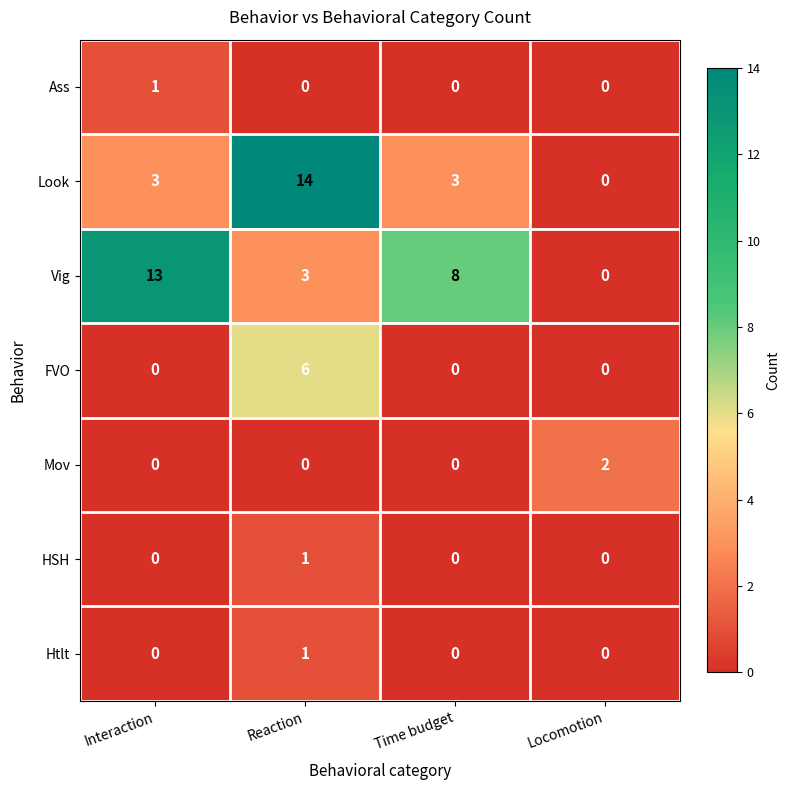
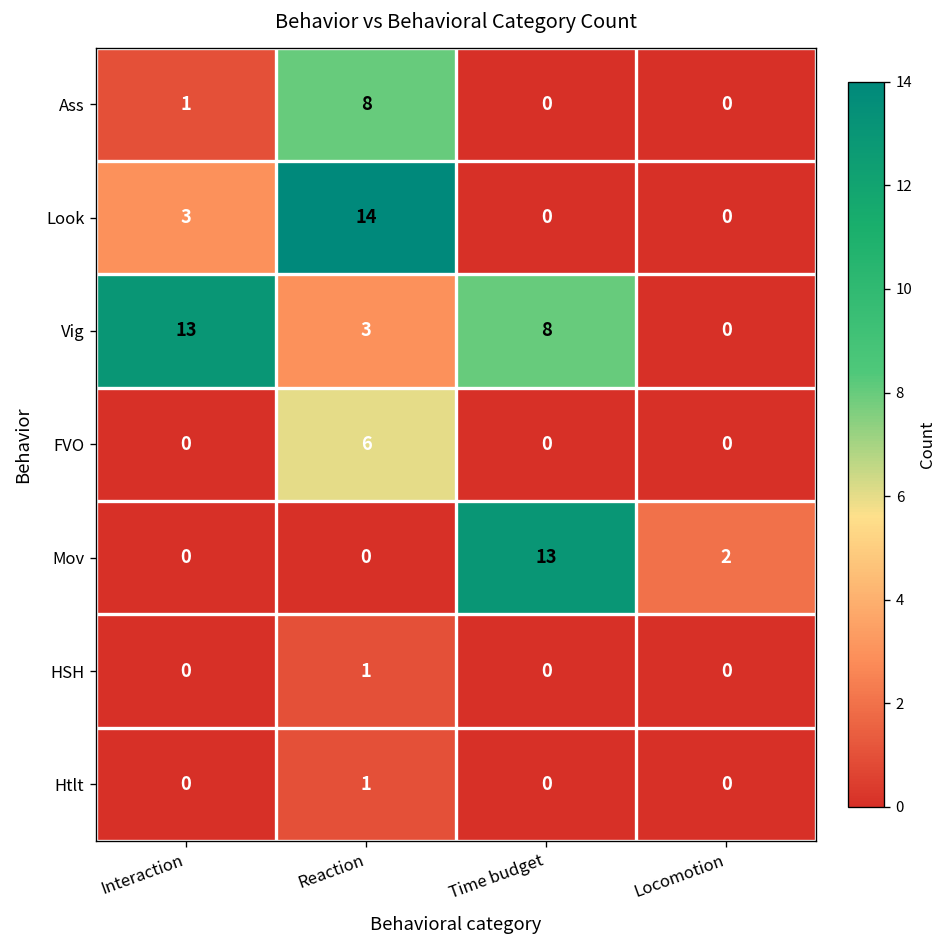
  {
    "Ass": {
      "Interaction": 1,
-     "Reaction": 0,
+     "Reaction": 8,
      "Time budget": 0,
      "Locomotion": 0
    },
    "Look": {
      "Interaction": 3,
      "Reaction": 14,
-     "Time budget": 3,
+     "Time budget": 0,
      "Locomotion": 0
    },
    "Vig": {
      "Interaction": 13,
      "Reaction": 3,
      "Time budget": 8,
      "Locomotion": 0
    },
    "FVO": {
      "Interaction": 0,
      "Reaction": 6,
      "Time budget": 0,
      "Locomotion": 0
    },
    "Mov": {
      "Interaction": 0,
      "Reaction": 0,
-     "Time budget": 0,
+     "Time budget": 13,
      "Locomotion": 2
    },
    "HSH": {
      "Interaction": 0,
      "Reaction": 1,
      "Time budget": 0,
      "Locomotion": 0
    },
    "Htlt": {
      "Interaction": 0,
      "Reaction": 1,
      "Time budget": 0,
      "Locomotion": 0
    }
  }
